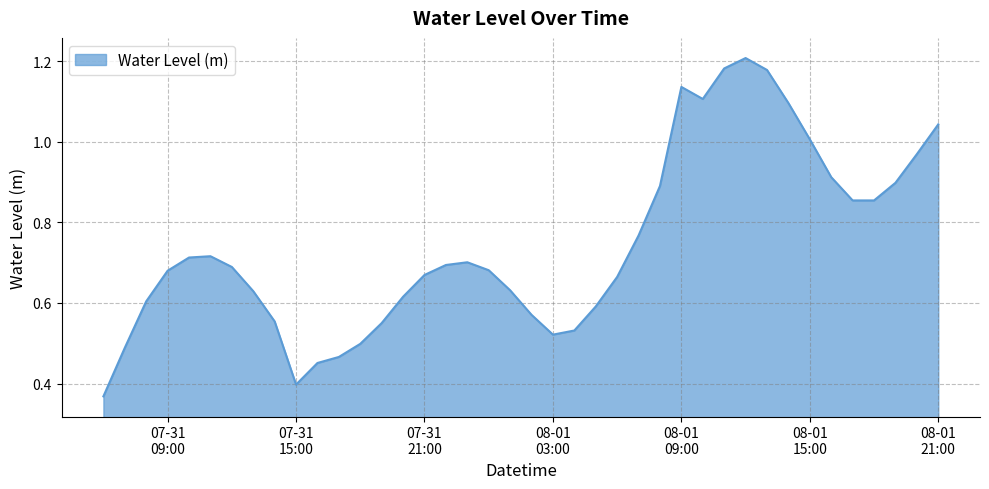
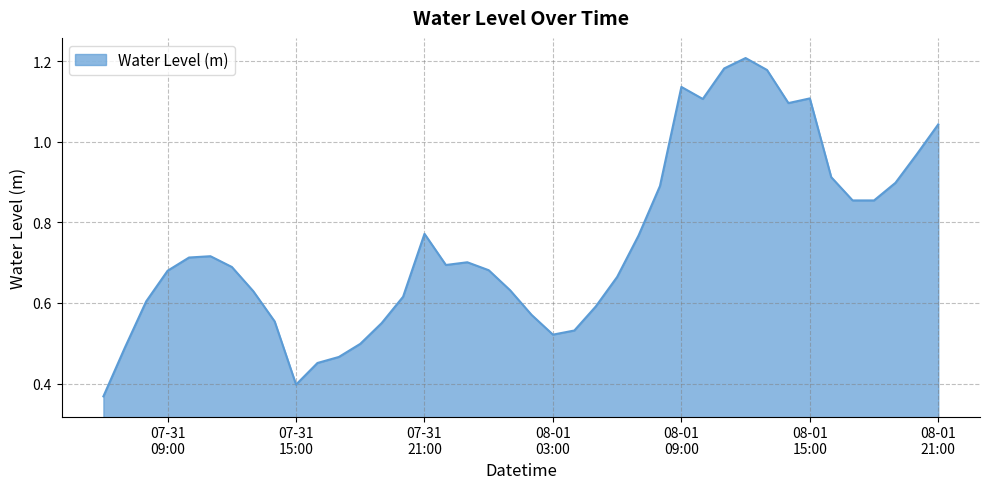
  {
    "07-31 09:00": 0.68,
    "07-31 15:00": 0.40,
-   "07-31 21:00": 0.67,
+   "07-31 21:00": 0.77,
    "08-01 03:00": 0.52,
    "08-01 09:00": 1.14,
-   "08-01 15:00": 1.01,
+   "08-01 15:00": 1.11,
    "08-01 21:00": 1.04
  }
